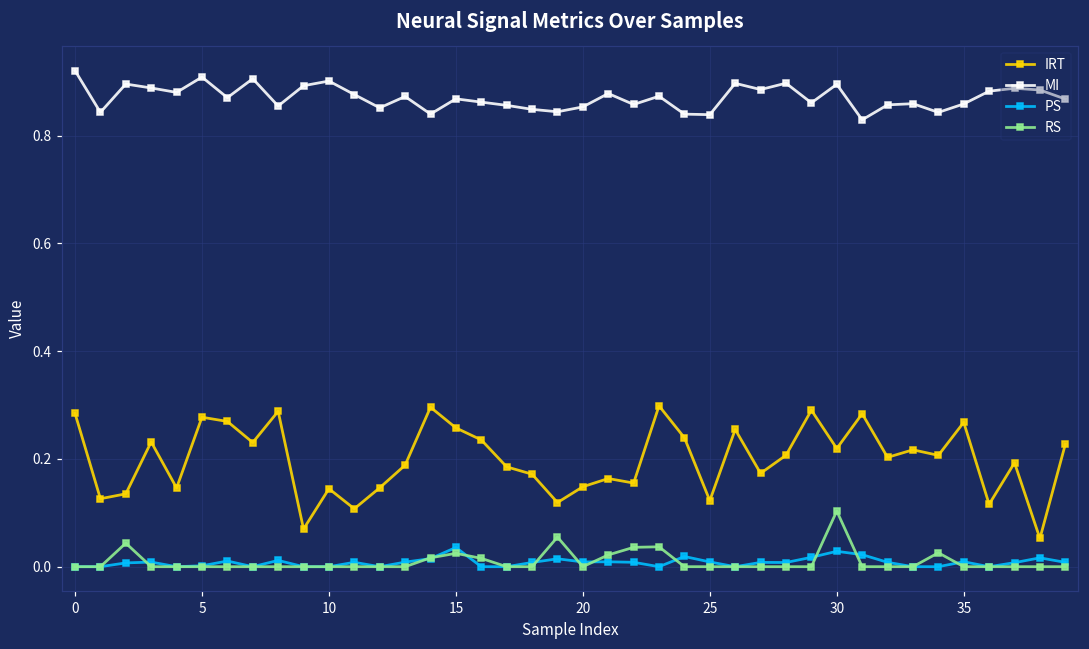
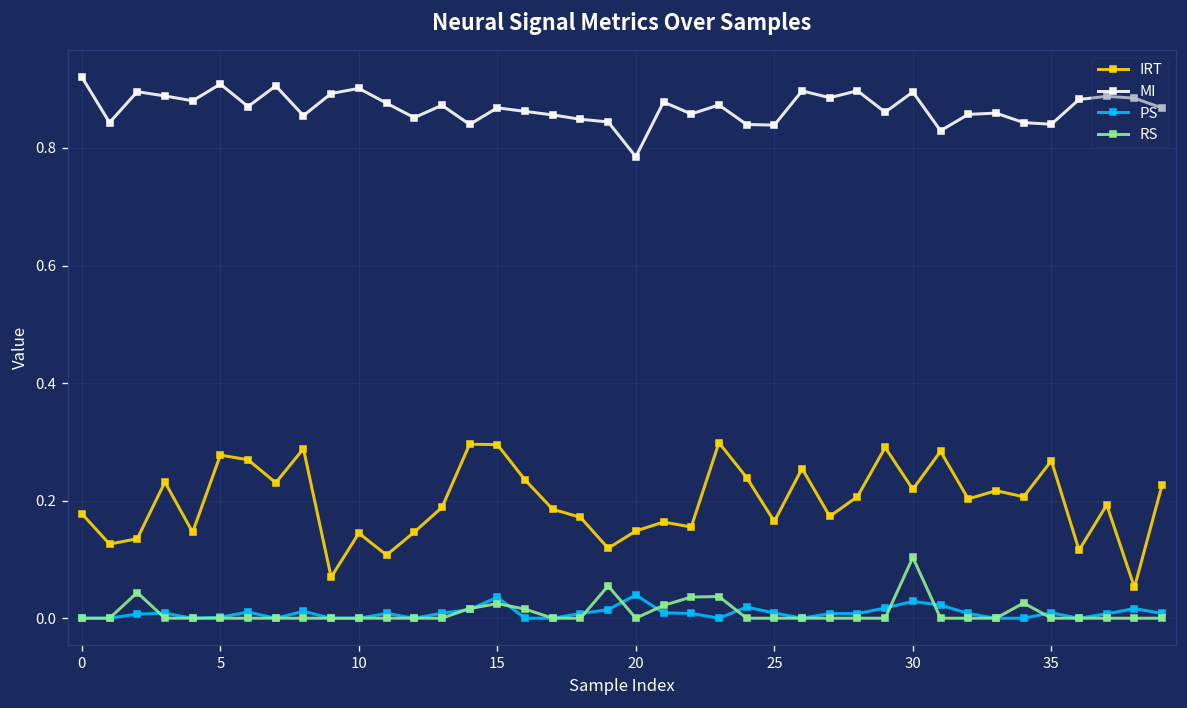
  {
    "IRT": {
-     "0": 0.28,
+     "0": 0.18,
      "5": 0.28,
      "10": 0.14,
-     "15": 0.26,
+     "15": 0.30,
      "20": 0.15,
-     "25": 0.12,
+     "25": 0.16,
      "30": 0.22,
      "35": 0.27
    },
    "MI": {
      "0": 0.92,
      "5": 0.91,
      "10": 0.90,
      "15": 0.87,
-     "20": 0.85,
+     "20": 0.79,
      "25": 0.84,
      "30": 0.90,
-     "35": 0.86
+     "35": 0.84
    },
    "PS": {
      "15": 0.04,
-     "20": 0.01,
+     "20": 0.04,
      "25": 0.01,
      "30": 0.03,
      "35": 0.01
    },
    "RS": {
      "15": 0.02,
      "20": 0.00,
      "25": 0.00,
      "30": 0.10,
      "35": 0.00
    }
  }
